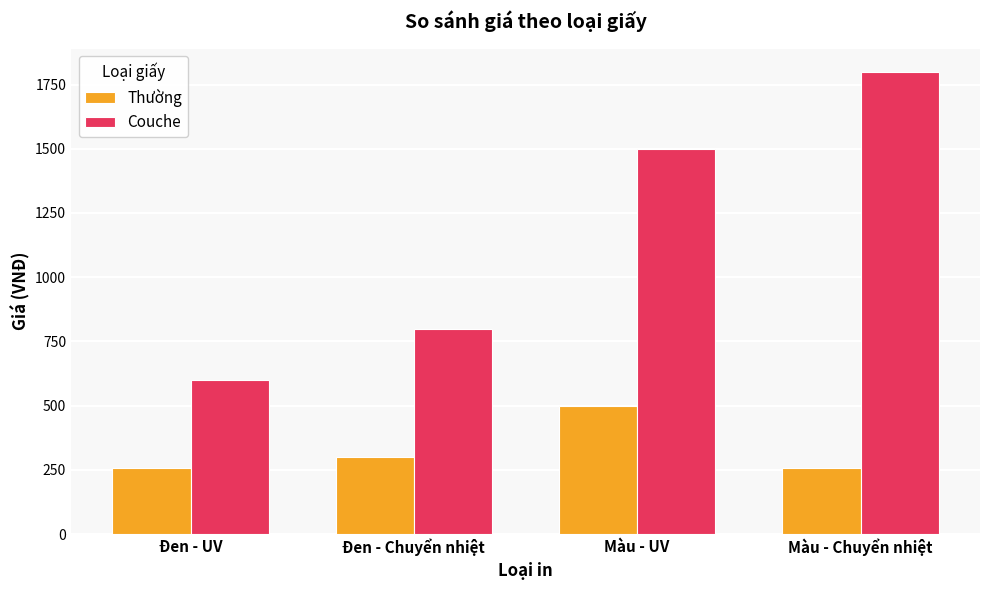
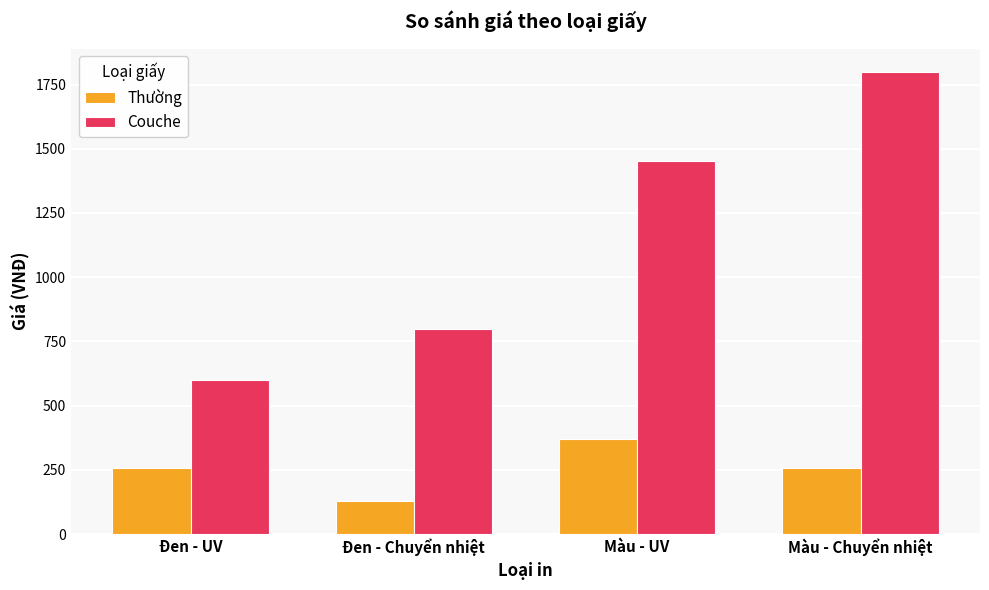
  {
    "Thường": {
      "Đen - UV": 260,
-     "Đen - Chuyển nhiệt": 300,
-     "Màu - UV": 500,
+     "Đen - Chuyển nhiệt": 130,
+     "Màu - UV": 370,
      "Màu - Chuyển nhiệt": 260
    },
    "Couche": {
      "Đen - UV": 600,
      "Đen - Chuyển nhiệt": 800,
-     "Màu - UV": 1500,
+     "Màu - UV": 1450,
      "Màu - Chuyển nhiệt": 1800
    }
  }
